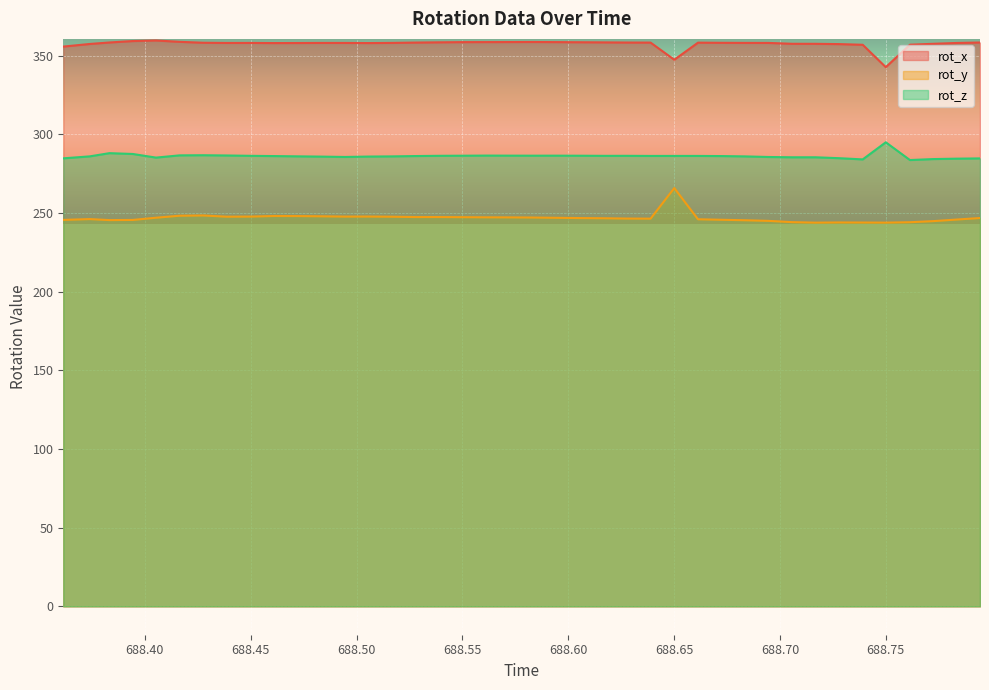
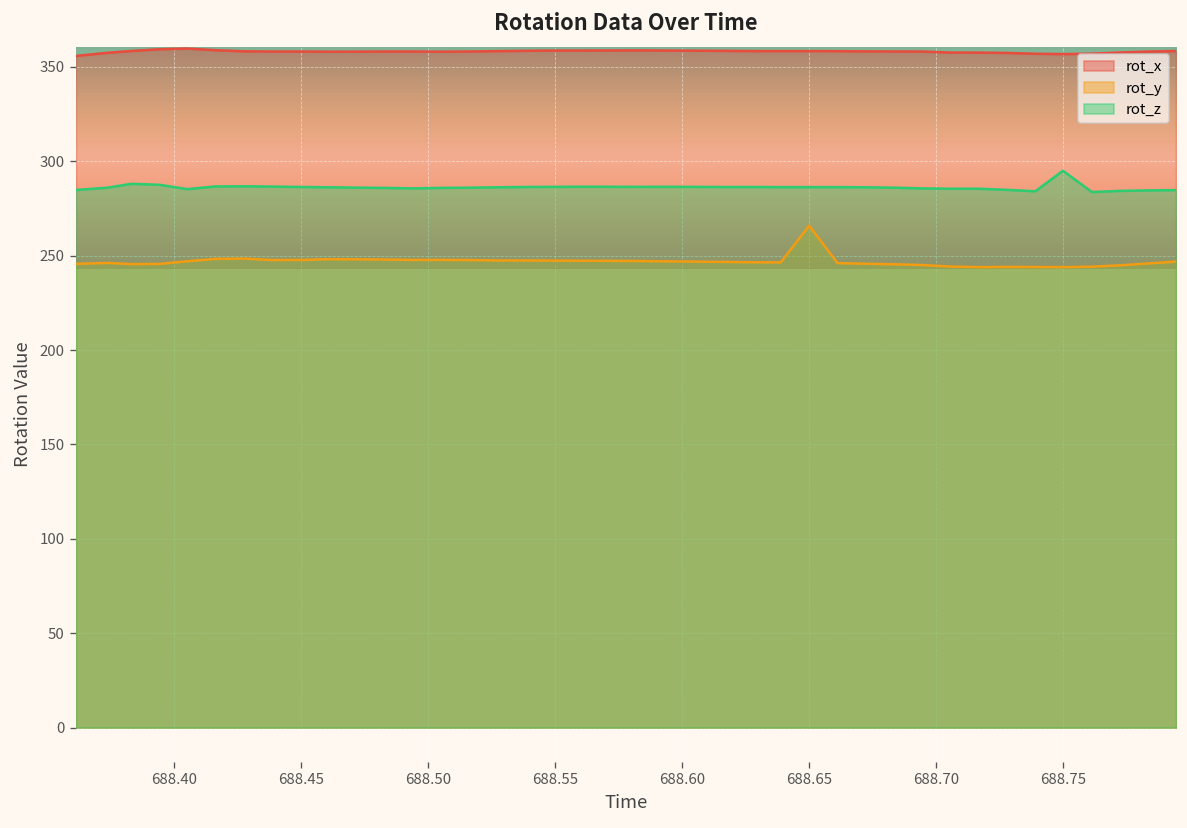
  {
    "rot_x": {
-     "688.65": 348,
-     "688.75": 343
+     "688.65": 358,
+     "688.75": 357
    },
    "rot_y": {
      "688.65": 266,
      "688.75": 244
    },
    "rot_z": {
      "688.65": 286,
      "688.75": 295
    }
  }
